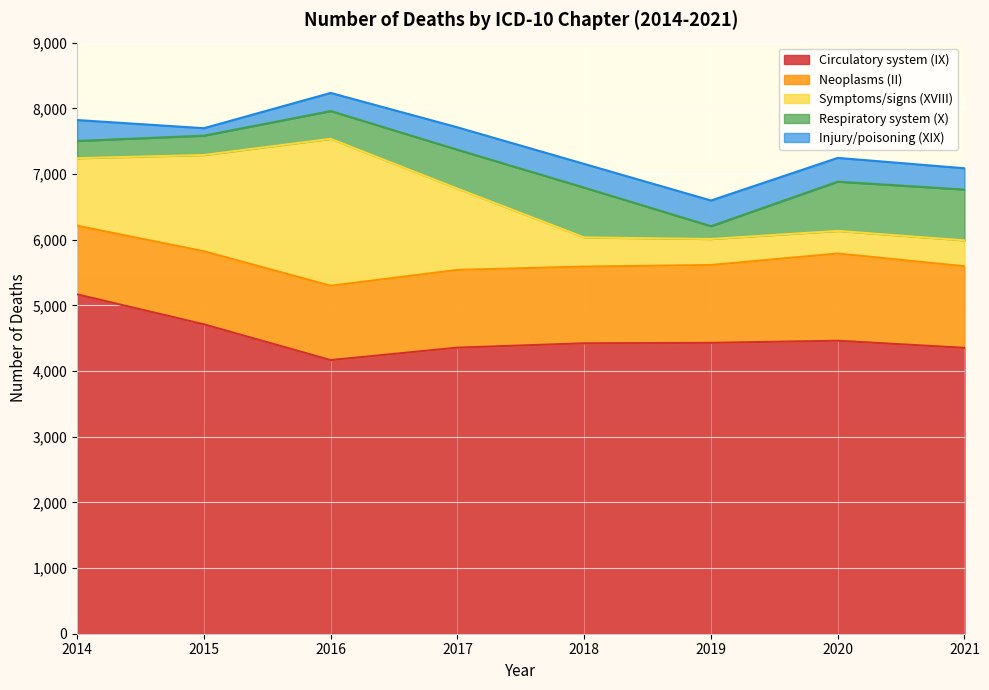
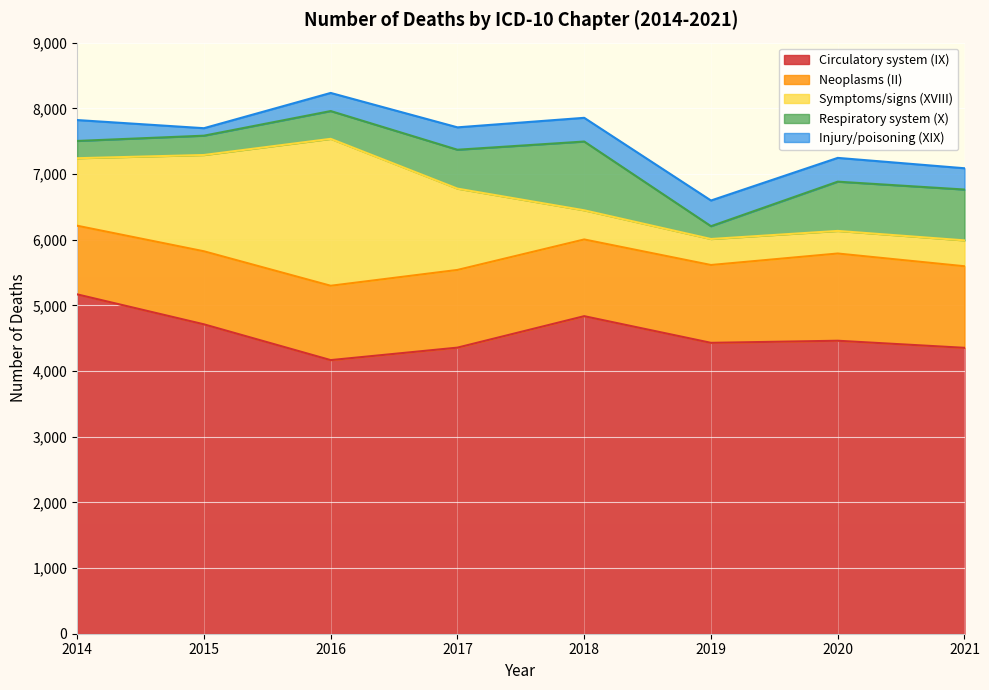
  {
    "Circulatory system (IX)": {
      "2014": "5,200",
      "2015": "4,700",
      "2016": "4,200",
      "2017": "4,400",
-     "2018": "4,400",
+     "2018": "4,800",
      "2019": "4,400",
      "2020": "4,500",
      "2021": "4,400"
    },
    "Neoplasms (II)": {
      "2014": "1,000",
      "2015": "1,100",
      "2016": "1,100",
      "2017": "1,200",
      "2018": "1,200",
      "2019": "1,200",
      "2020": "1,300",
      "2021": "1,200"
    },
    "Symptoms/signs (XVIII)": {
      "2014": "1,000",
      "2015": "1,500",
      "2016": "2,200",
      "2017": "1,200",
      "2018": "400",
      "2019": "400",
      "2020": "300",
      "2021": "400"
    },
    "Respiratory system (X)": {
      "2014": "300",
      "2015": "300",
      "2016": "400",
      "2017": "600",
-     "2018": "800",
+     "2018": "1,000",
      "2019": "200",
      "2020": "800",
      "2021": "800"
    },
    "Injury/poisoning (XIX)": {
      "2014": "300",
      "2015": "100",
      "2016": "300",
      "2017": "300",
      "2018": "400",
      "2019": "400",
      "2020": "400",
      "2021": "300"
    }
  }
